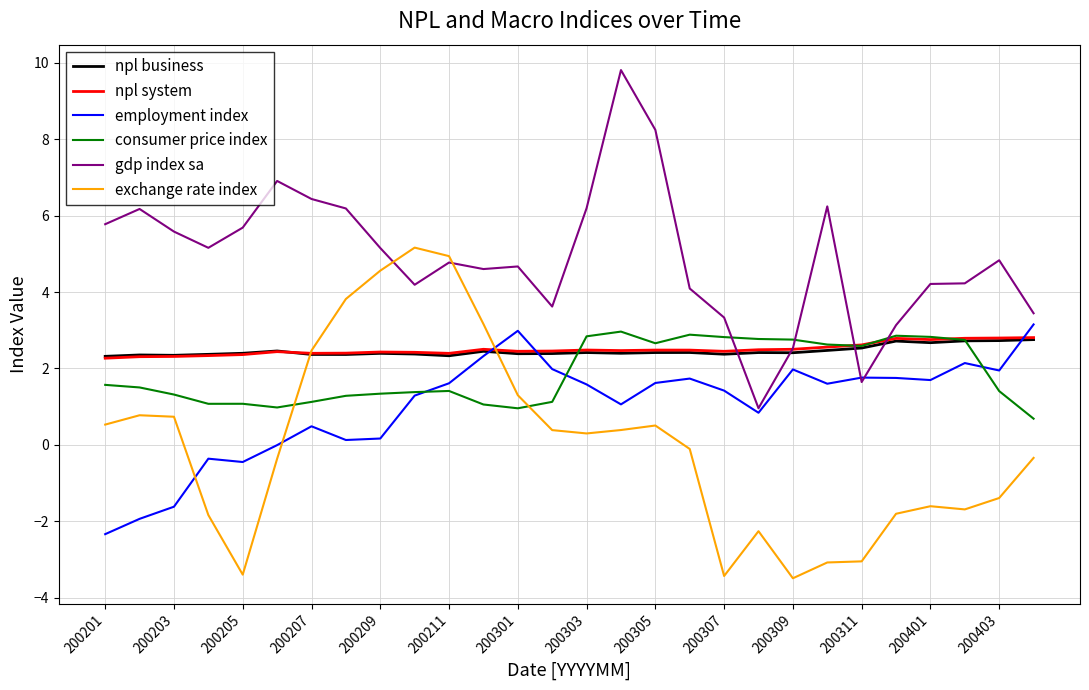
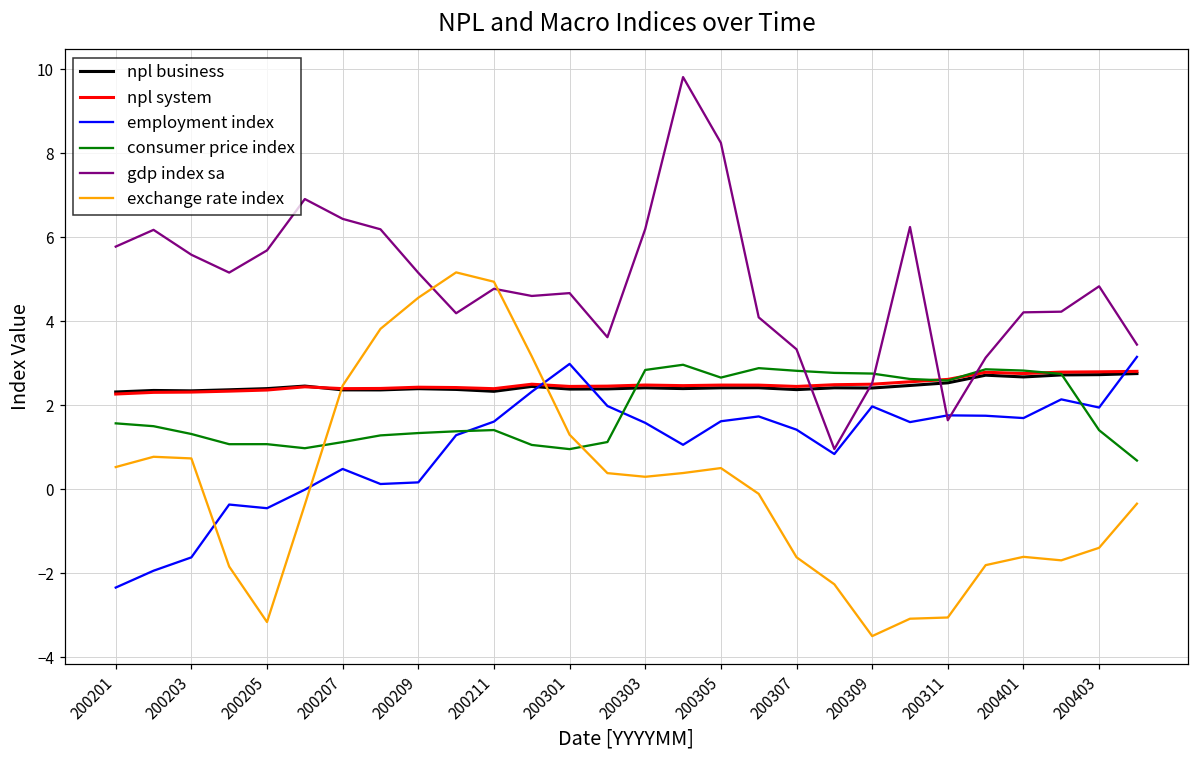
  {
    "npl business": {
      "200303": 2.4,
      "200307": 2.4,
      "200309": 2.4,
      "200401": 2.7,
      "200403": 2.7
    },
    "npl system": {
      "200303": 2.5,
      "200307": 2.4,
      "200401": 2.8,
      "200403": 2.8
    },
    "employment index": {
      "200201": -2.3,
      "200203": -1.6,
      "200205": -0.4,
      "200207": 0.5,
      "200209": 0.2,
      "200211": 1.6,
      "200301": 3.0,
      "200303": 1.6,
      "200305": 1.6,
      "200307": 1.4,
      "200309": 2.0,
      "200311": 1.8,
      "200401": 1.7,
      "200403": 1.9
    },
    "consumer price index": {
      "200201": 1.6,
      "200203": 1.3,
      "200205": 1.1,
      "200207": 1.1,
      "200209": 1.3,
      "200211": 1.4,
      "200301": 1.0,
      "200303": 2.8,
      "200305": 2.7,
      "200307": 2.8,
      "200309": 2.8,
      "200401": 2.8,
      "200403": 1.4
    },
    "gdp index sa": {
      "200201": 5.8,
      "200203": 5.6,
      "200205": 5.7,
      "200207": 6.4,
      "200209": 5.2,
      "200211": 4.8,
      "200301": 4.7,
      "200303": 6.2,
      "200305": 8.2,
      "200307": 3.3,
      "200311": 1.6,
      "200401": 4.2,
      "200403": 4.8
    },
    "exchange rate index": {
      "200201": 0.5,
      "200203": 0.7,
-     "200205": -3.4,
+     "200205": -3.2,
      "200207": 2.5,
      "200209": 4.6,
      "200211": 4.9,
      "200301": 1.3,
      "200303": 0.3,
      "200305": 0.5,
-     "200307": -3.4,
+     "200307": -1.6,
      "200309": -3.5,
      "200311": -3.1,
      "200401": -1.6,
      "200403": -1.4
    }
  }
